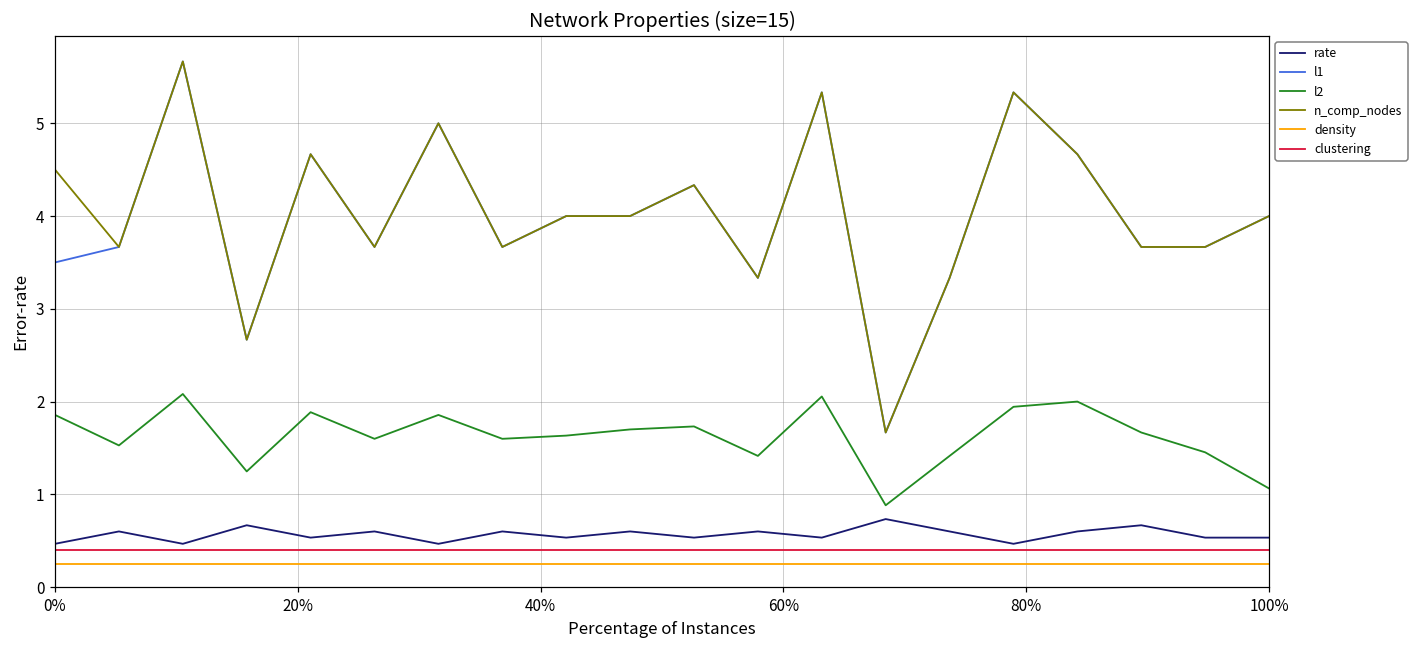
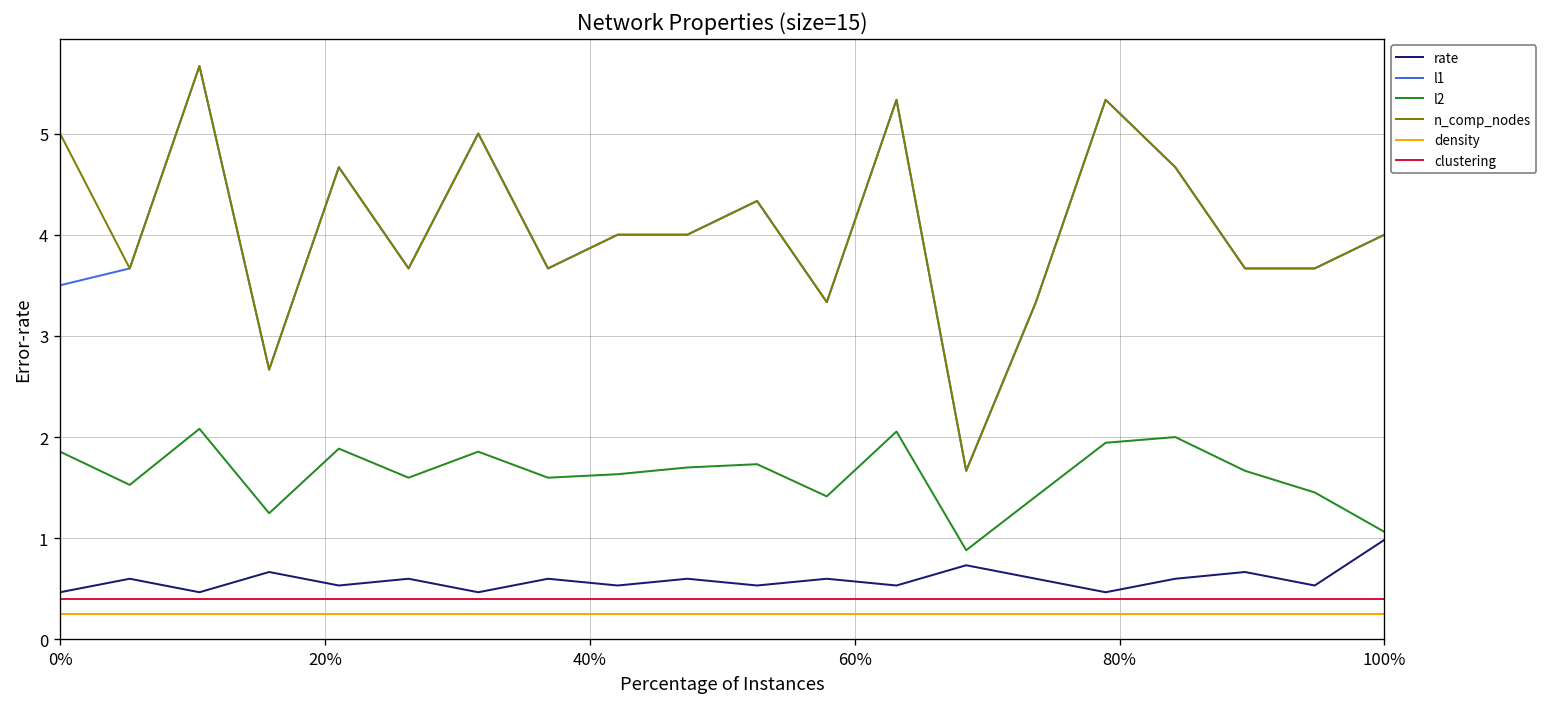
  {
    "rate": {
      "0%": 0.5,
-     "100%": 0.5
+     "100%": 1.0
    },
    "l1": {
      "0%": 3.5
    },
    "l2": {
      "0%": 1.9,
      "100%": 1.1
    },
    "n_comp_nodes": {
-     "0%": 4.5
+     "0%": 5.0
    },
    "density": {
      "0%": 0.2,
      "100%": 0.2
    },
    "clustering": {
      "0%": 0.4,
      "100%": 0.4
    }
  }
